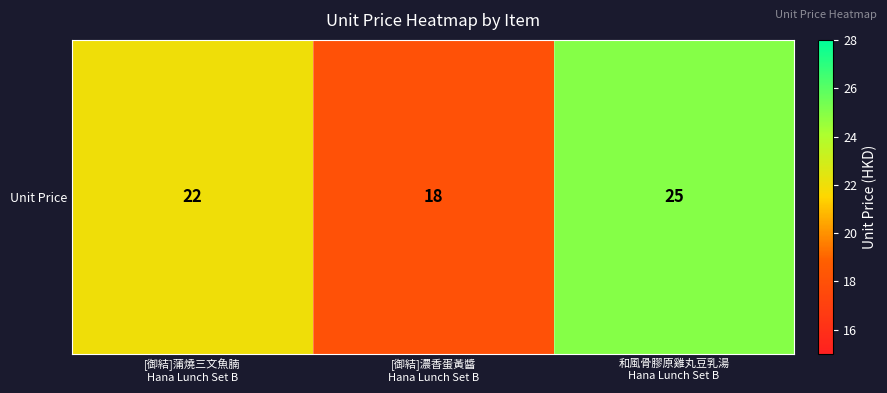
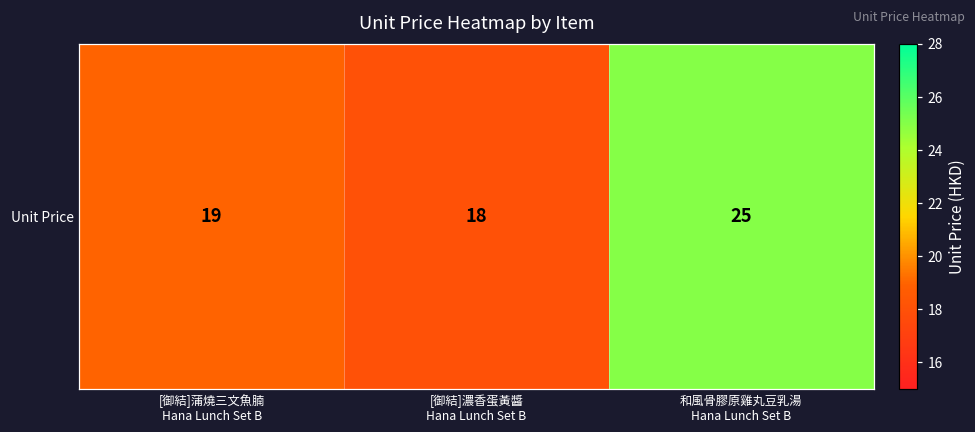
  {
    "Unit Price": {
-     "[御結]蒲燒三文魚腩 Hana Lunch Set B": 22,
+     "[御結]蒲燒三文魚腩 Hana Lunch Set B": 19,
      "[御結]濃香蛋黃醬 Hana Lunch Set B": 18,
      "和風骨膠原雞丸豆乳湯 Hana Lunch Set B": 25
    }
  }
